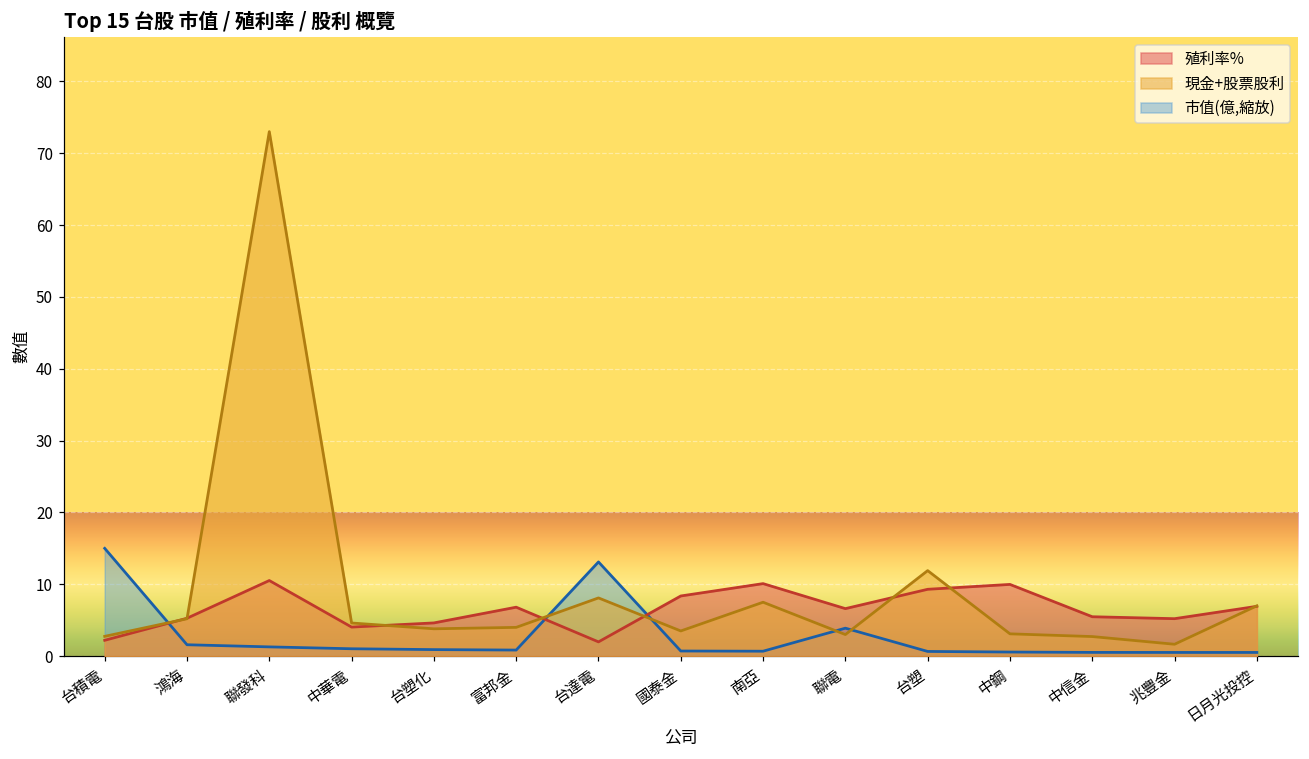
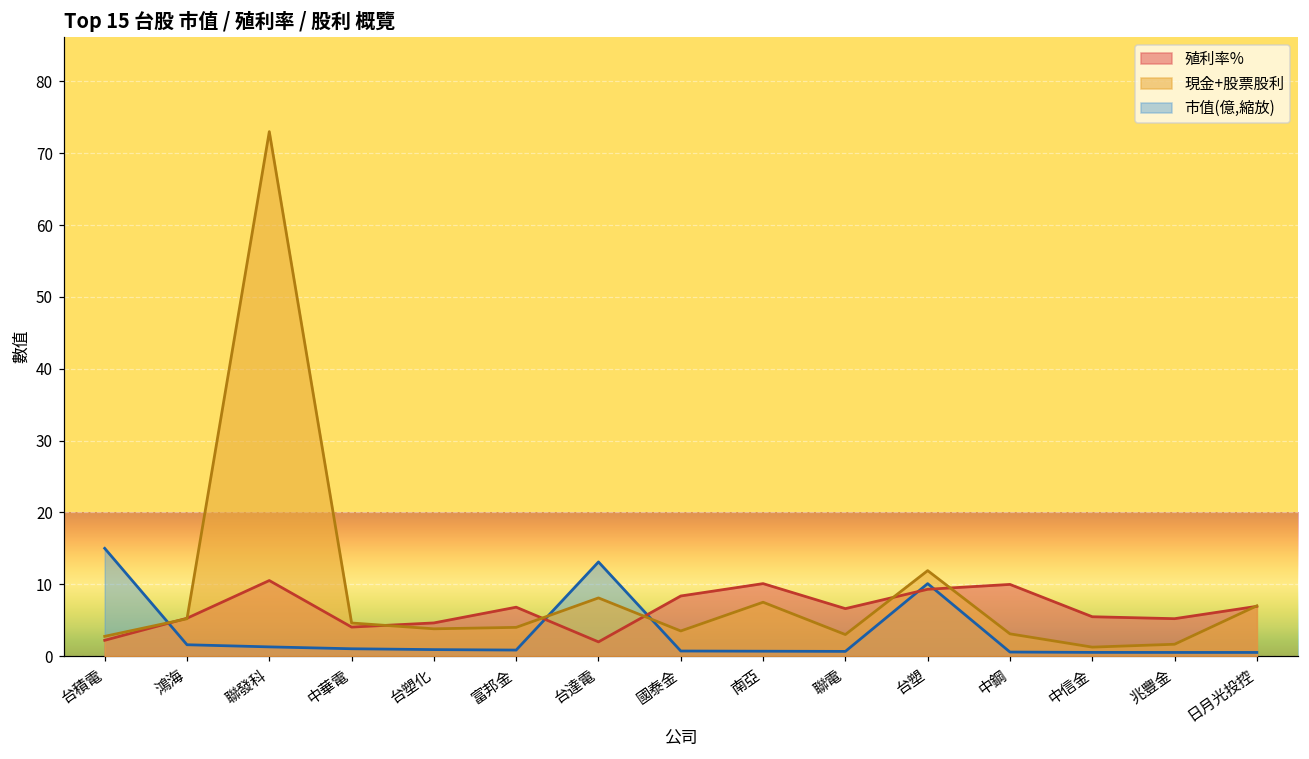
  {
    "殖利率%": {
      "台積電": 2,
      "聯發科": 11,
      "中華電": 4,
      "台塑化": 5,
      "富邦金": 7,
      "台達電": 2,
      "國泰金": 8,
      "南亞": 10,
      "聯電": 7,
      "台塑": 9,
      "中鋼": 10,
      "中信金": 5,
      "兆豐金": 5
    },
    "現金+股票股利": {
      "台積電": 3,
      "聯發科": 73,
      "中華電": 5,
      "台塑化": 4,
      "富邦金": 4,
      "台達電": 8,
      "國泰金": 4,
      "南亞": 8,
      "聯電": 3,
      "台塑": 12,
      "中鋼": 3,
-     "中信金": 3,
+     "中信金": 1,
      "兆豐金": 2
    },
    "市值(億,縮放)": {
      "台積電": 15,
      "鴻海": 2,
      "聯發科": 1,
      "中華電": 1,
      "台塑化": 1,
      "富邦金": 1,
      "台達電": 13,
      "國泰金": 1,
      "南亞": 1,
-     "聯電": 4,
-     "台塑": 1,
+     "聯電": 1,
+     "台塑": 10,
      "中鋼": 1,
      "中信金": 1,
      "兆豐金": 1,
      "日月光投控": 1
    }
  }
